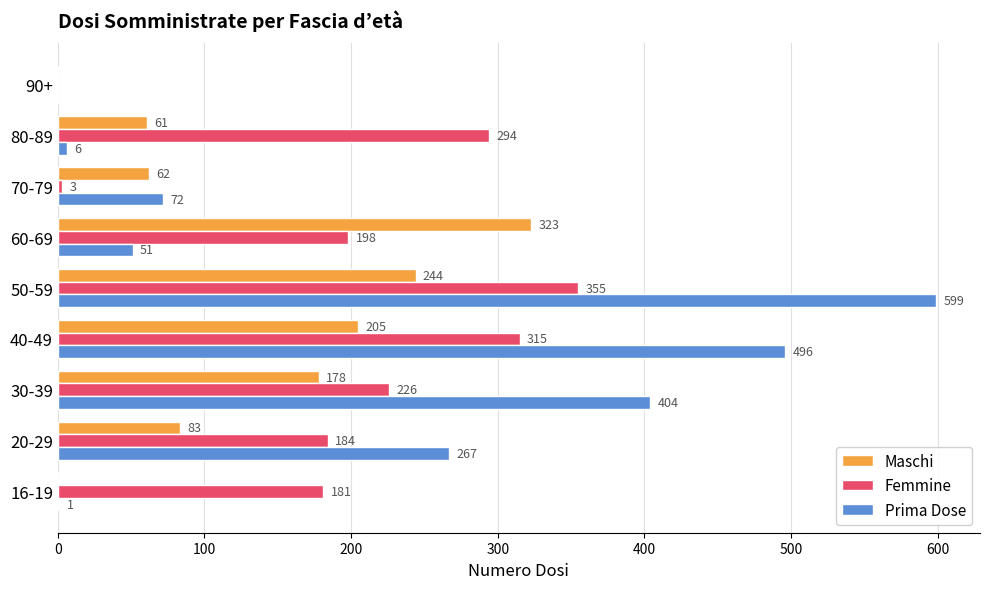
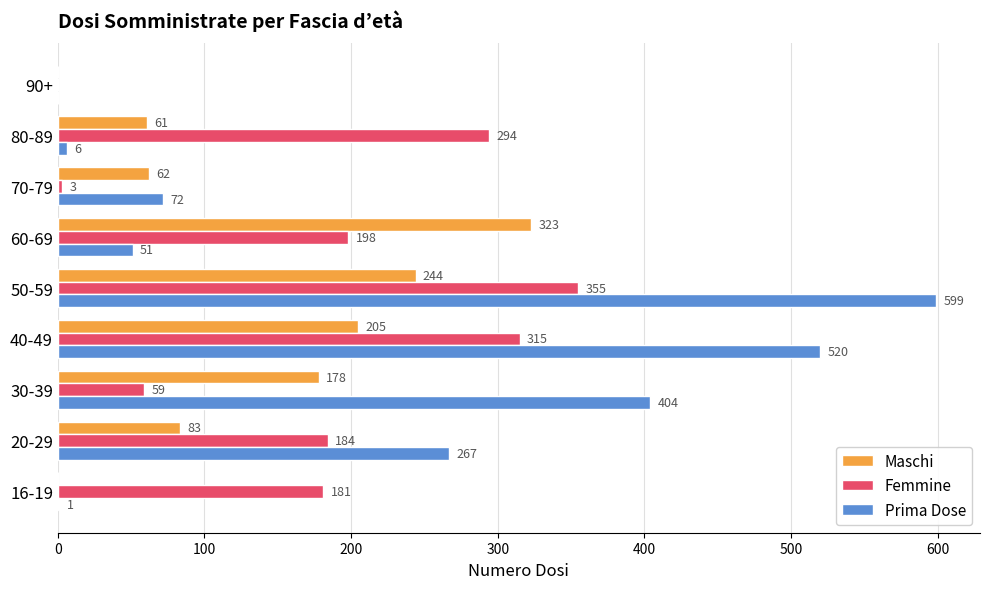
  {
    "Maschi": {
      "80-89": 61,
      "70-79": 62,
      "60-69": 323,
      "50-59": 244,
      "40-49": 205,
      "30-39": 178,
      "20-29": 83
    },
    "Femmine": {
      "80-89": 294,
      "70-79": 3,
      "60-69": 198,
      "50-59": 355,
      "40-49": 315,
-     "30-39": 226,
+     "30-39": 59,
      "20-29": 184,
      "16-19": 181
    },
    "Prima Dose": {
      "80-89": 6,
      "70-79": 72,
      "60-69": 51,
      "50-59": 599,
-     "40-49": 496,
+     "40-49": 520,
      "30-39": 404,
      "20-29": 267,
      "16-19": 1
    }
  }
